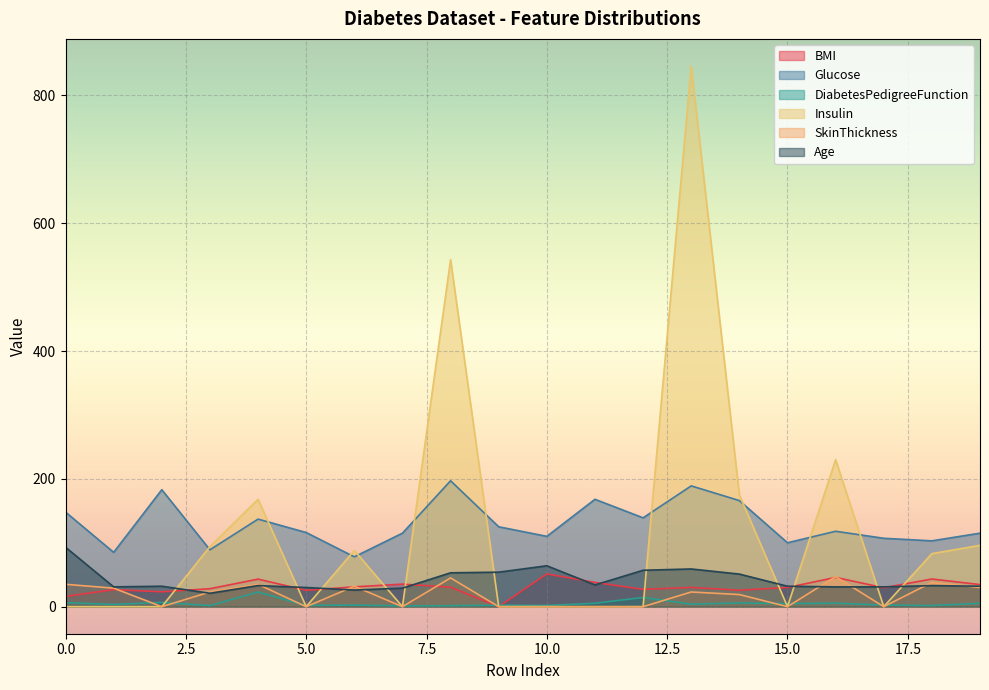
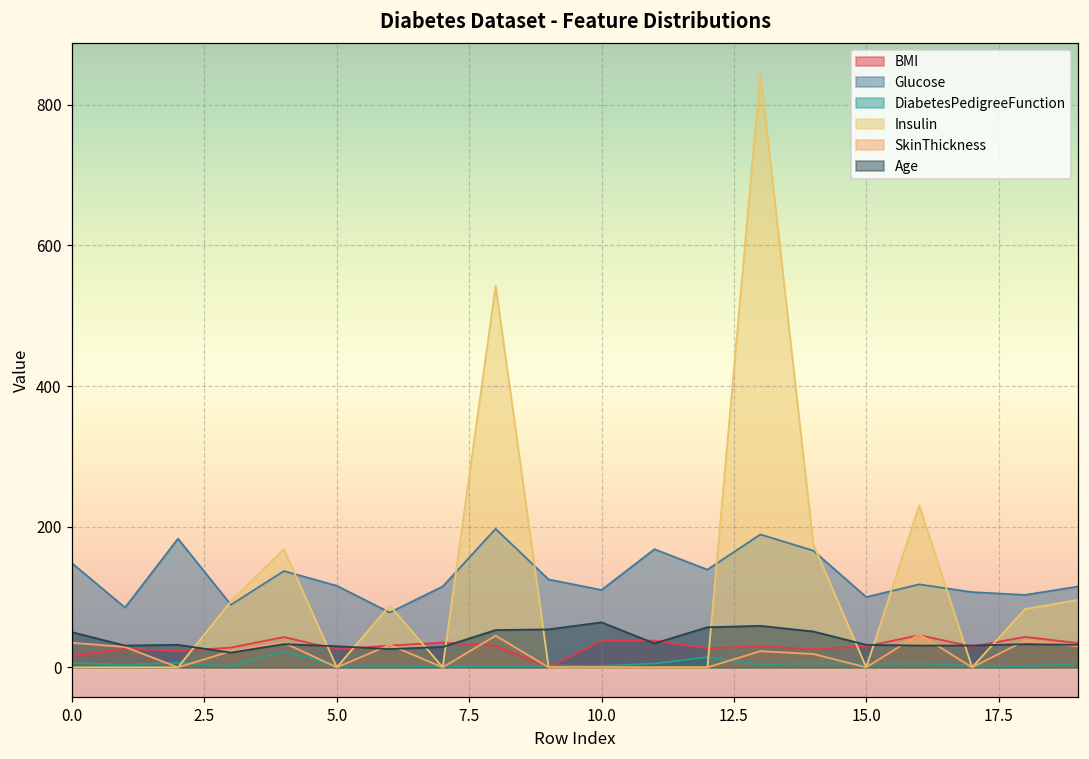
  {
    "BMI": {
      "0.0": 20,
      "5.0": 30,
-     "10.0": 50
+     "10.0": 40
    },
    "Age": {
-     "0.0": 90,
+     "0.0": 50,
      "5.0": 30,
      "10.0": 60
    }
  }
